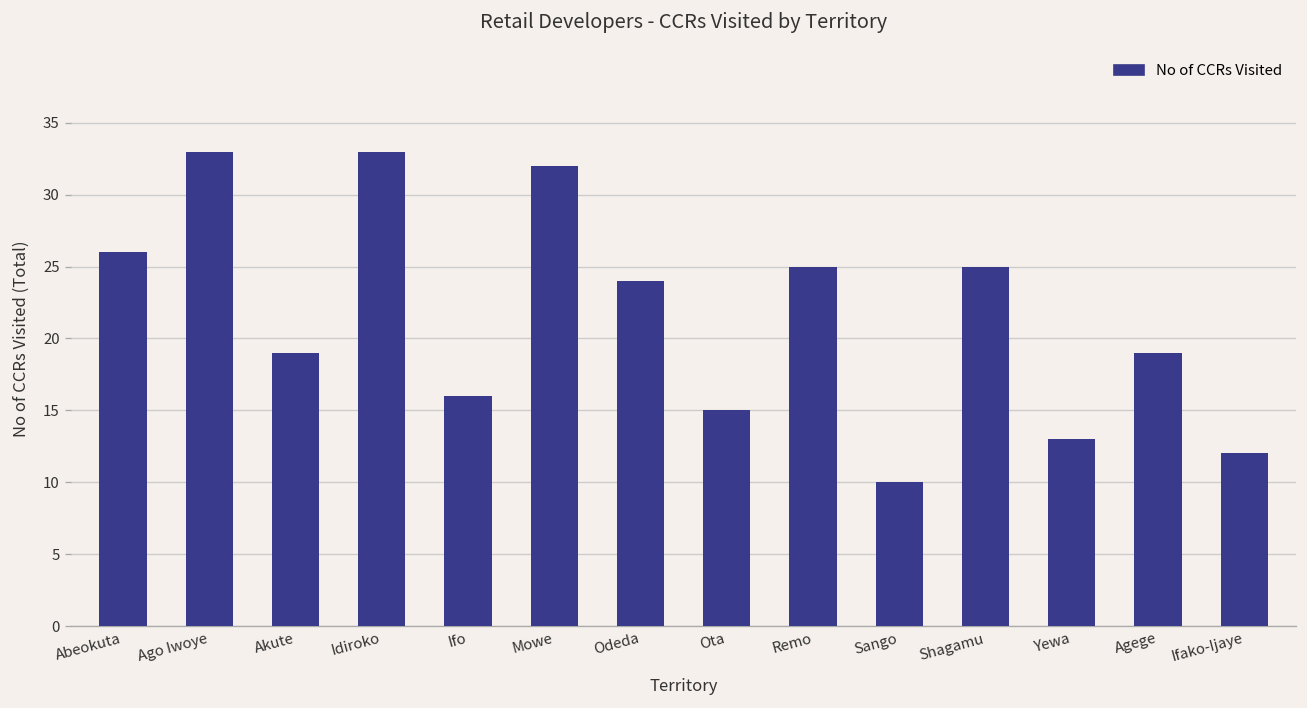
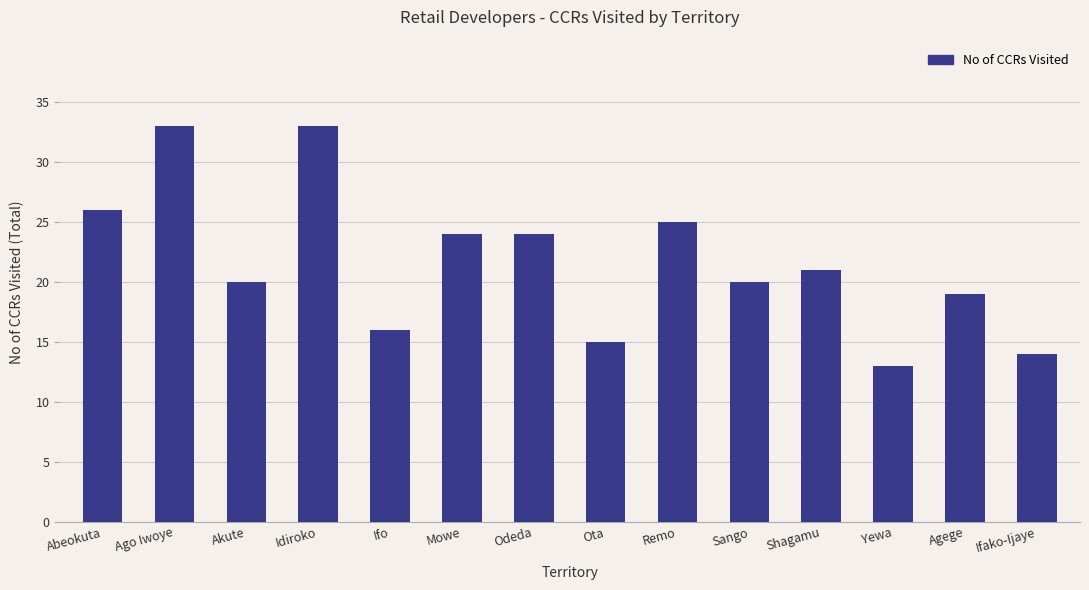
  {
    "Abeokuta": 26,
    "Ago Iwoye": 33,
-   "Akute": 19,
+   "Akute": 20,
    "Idiroko": 33,
    "Ifo": 16,
-   "Mowe": 32,
+   "Mowe": 24,
    "Odeda": 24,
    "Ota": 15,
    "Remo": 25,
-   "Sango": 10,
-   "Shagamu": 25,
+   "Sango": 20,
+   "Shagamu": 21,
    "Yewa": 13,
    "Agege": 19,
-   "Ifako-Ijaye": 12
+   "Ifako-Ijaye": 14
  }
